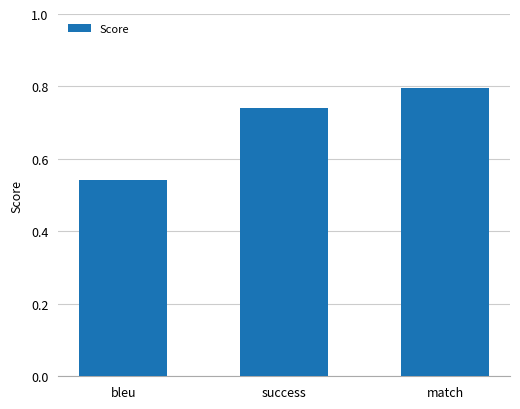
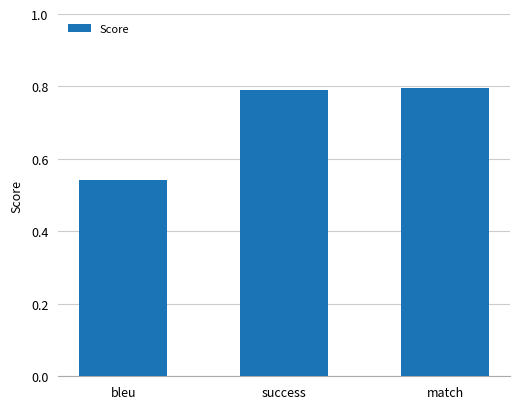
  {
    "bleu": 0.54,
-   "success": 0.74,
+   "success": 0.79,
    "match": 0.80
  }
